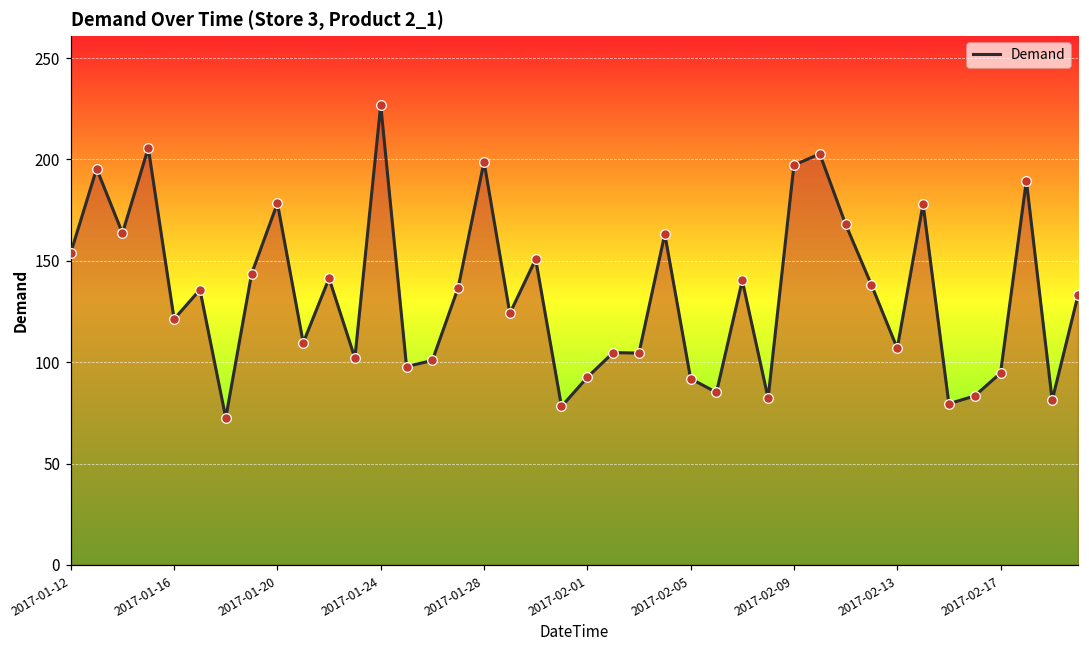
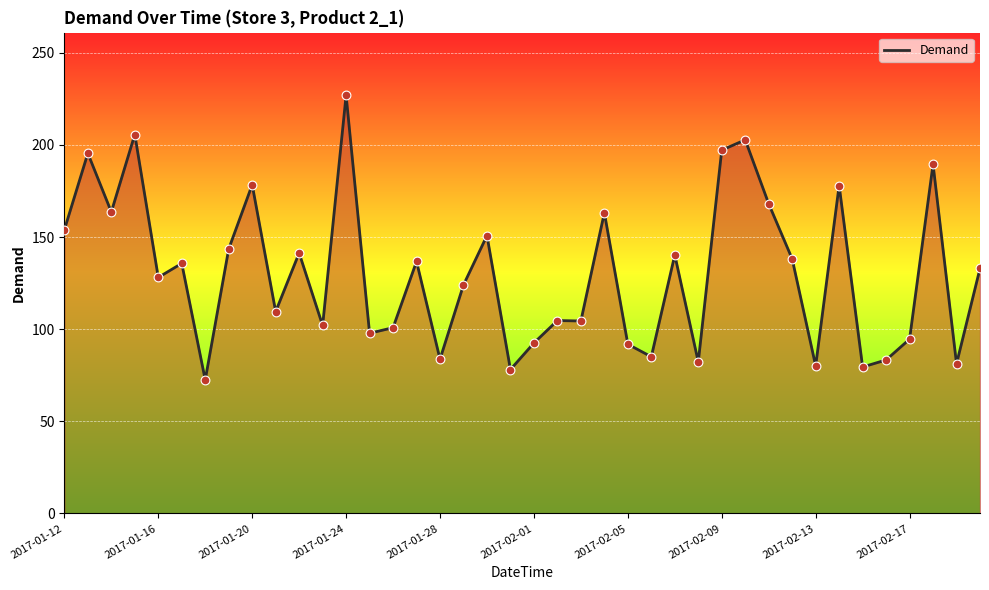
  {
    "2017-01-12": 154,
-   "2017-01-16": 121,
+   "2017-01-16": 128,
    "2017-01-20": 178,
    "2017-01-24": 227,
-   "2017-01-28": 199,
+   "2017-01-28": 84,
    "2017-02-01": 93,
    "2017-02-05": 92,
    "2017-02-09": 197,
-   "2017-02-13": 107,
+   "2017-02-13": 80,
    "2017-02-17": 95
  }
